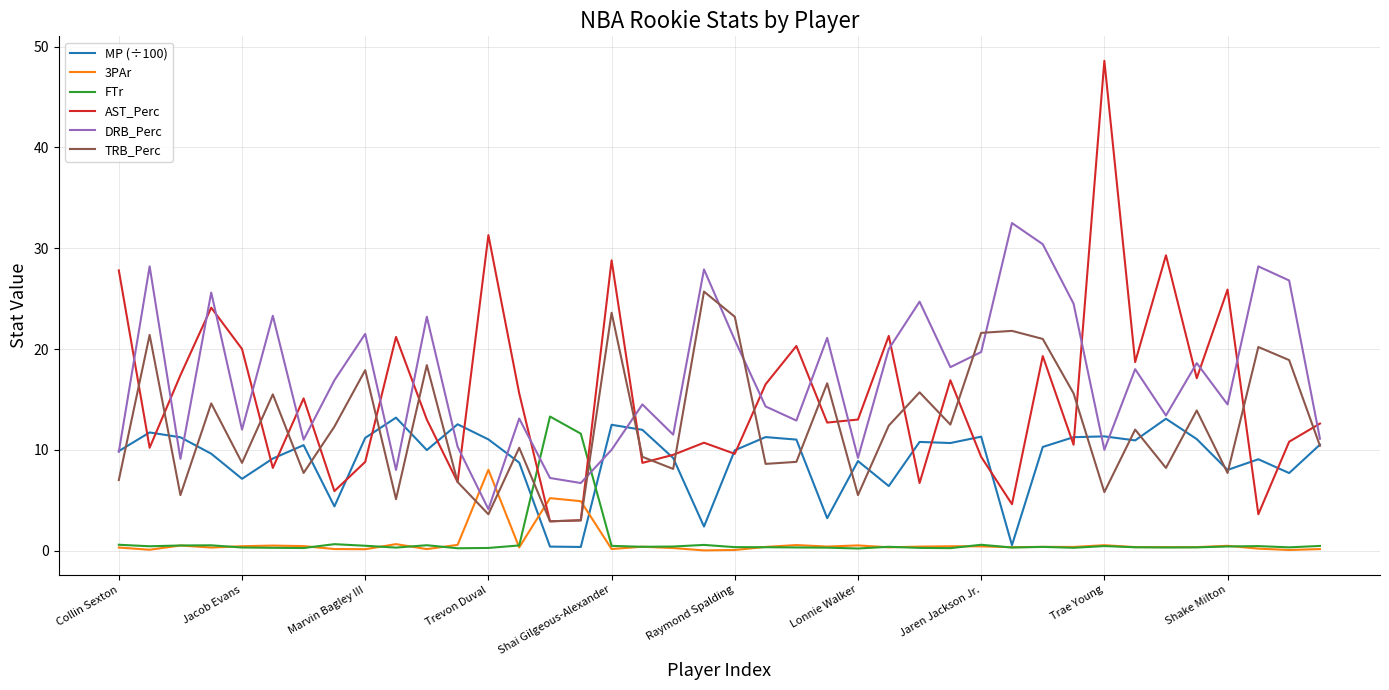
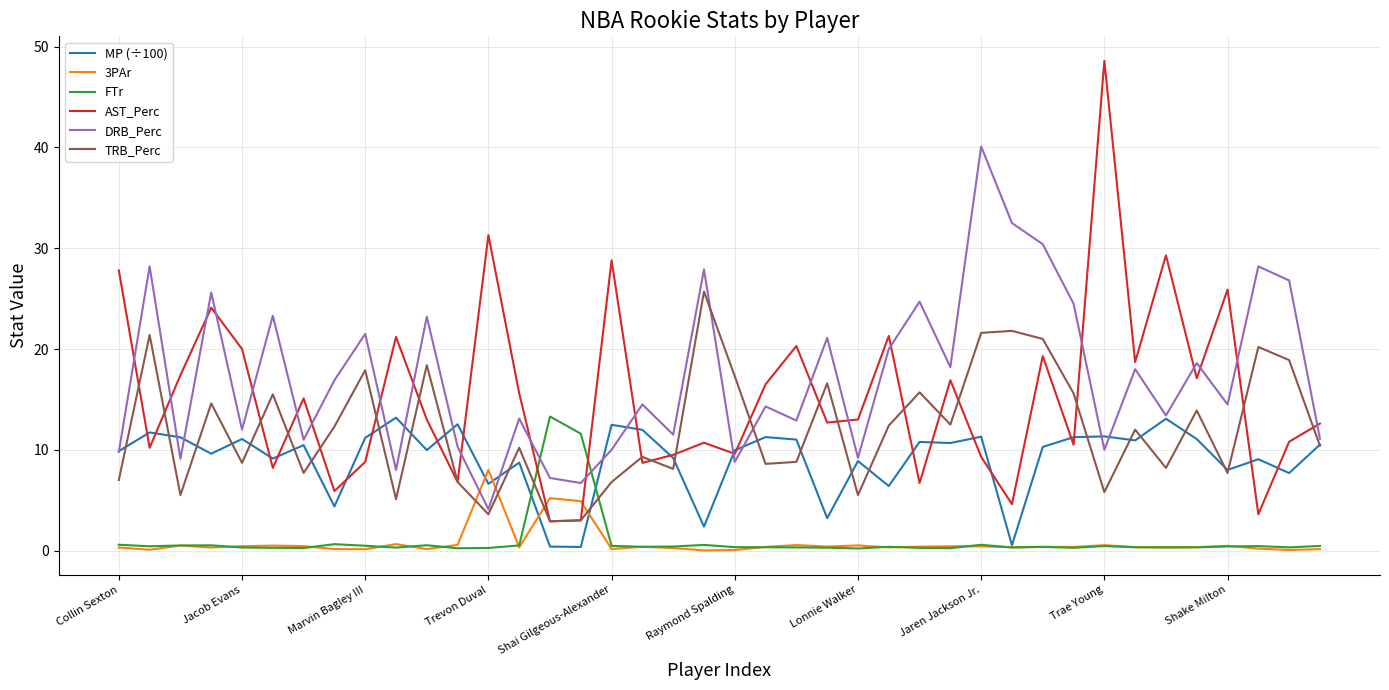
  {
    "MP (÷100)": {
-     "Jacob Evans": 7.1,
+     "Jacob Evans": 11.1,
      "Marvin Bagley III": 11.2,
-     "Trevon Duval": 11.0,
+     "Trevon Duval": 6.6,
      "Shai Gilgeous-Alexander": 12.5,
      "Raymond Spalding": 10.0,
      "Lonnie Walker": 8.9,
      "Jaren Jackson Jr.": 11.3,
      "Trae Young": 11.3,
      "Shake Milton": 8.0
    },
    "3PAr": {
      "Collin Sexton": 0.3,
      "Marvin Bagley III": 0.1,
      "Trevon Duval": 8.0,
      "Shai Gilgeous-Alexander": 0.2,
      "Raymond Spalding": 0.1,
      "Lonnie Walker": 0.5
    },
    "FTr": {
      "Collin Sexton": 0.6,
      "Marvin Bagley III": 0.5,
      "Trevon Duval": 0.3,
      "Shai Gilgeous-Alexander": 0.5,
      "Raymond Spalding": 0.3,
      "Lonnie Walker": 0.2
    },
    "AST_Perc": {
      "Collin Sexton": 27.8,
      "Jacob Evans": 20.0,
      "Marvin Bagley III": 8.8,
      "Trevon Duval": 31.3,
      "Shai Gilgeous-Alexander": 28.8,
      "Raymond Spalding": 9.6,
      "Lonnie Walker": 13.0,
      "Jaren Jackson Jr.": 9.3,
      "Trae Young": 48.6,
      "Shake Milton": 25.9
    },
    "DRB_Perc": {
      "Jacob Evans": 12.0,
      "Marvin Bagley III": 21.5,
      "Trevon Duval": 4.1,
      "Shai Gilgeous-Alexander": 10.0,
-     "Raymond Spalding": 20.9,
+     "Raymond Spalding": 8.8,
      "Lonnie Walker": 9.2,
-     "Jaren Jackson Jr.": 19.7,
+     "Jaren Jackson Jr.": 40.1,
      "Trae Young": 10.0,
      "Shake Milton": 14.5
    },
    "TRB_Perc": {
      "Collin Sexton": 7.0,
      "Jacob Evans": 8.7,
      "Marvin Bagley III": 17.9,
      "Trevon Duval": 3.6,
-     "Shai Gilgeous-Alexander": 23.6,
-     "Raymond Spalding": 23.2,
+     "Shai Gilgeous-Alexander": 6.8,
+     "Raymond Spalding": 17.3,
      "Lonnie Walker": 5.5,
      "Jaren Jackson Jr.": 21.6,
      "Trae Young": 5.8,
      "Shake Milton": 7.7
    }
  }
